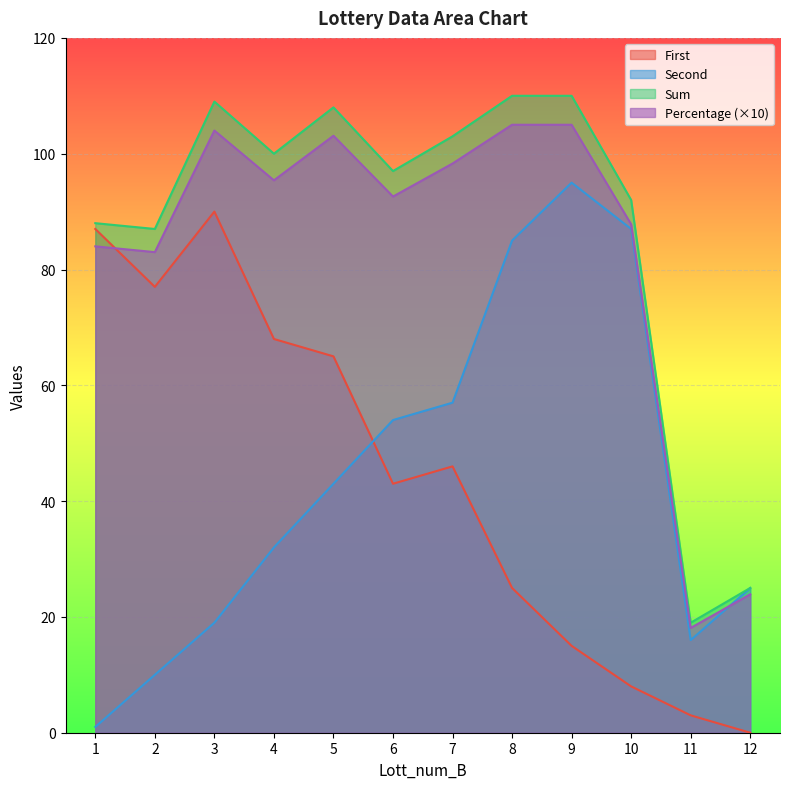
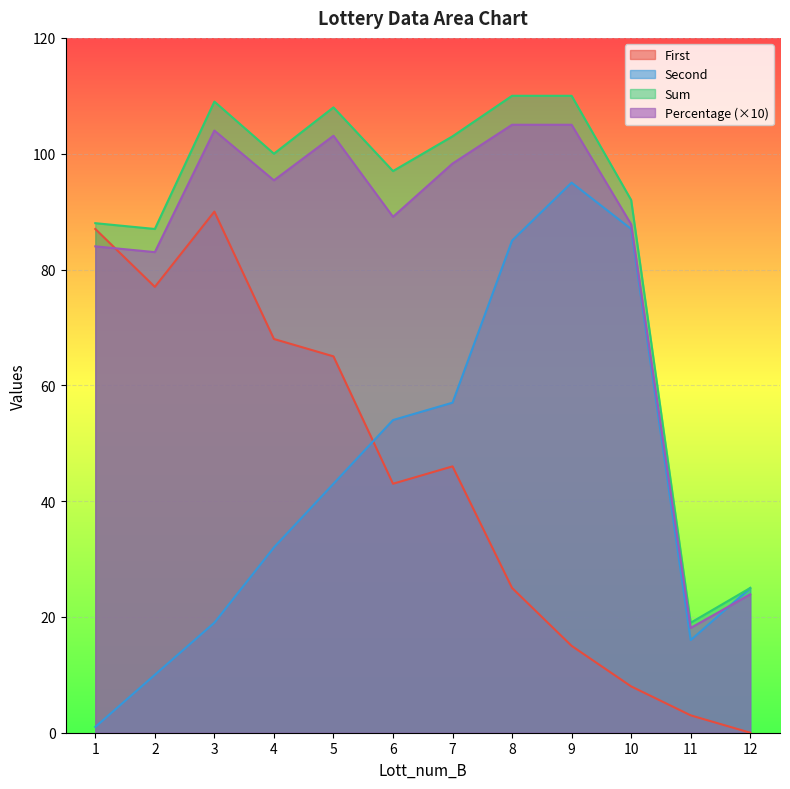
  {
    "First": {
      "1": 87,
      "2": 77,
      "3": 90,
      "4": 68,
      "5": 65,
      "6": 43,
      "7": 46,
      "8": 25,
      "9": 15,
      "10": 8,
      "11": 3,
      "12": 0
    },
    "Second": {
      "1": 1,
      "2": 10,
      "3": 19,
      "4": 32,
      "5": 43,
      "6": 54,
      "7": 57,
      "8": 85,
      "9": 95,
      "10": 87,
      "11": 16
    },
    "Sum": {
      "1": 88,
      "2": 87,
      "3": 109,
      "4": 100,
      "5": 108,
      "6": 97,
      "7": 103,
      "8": 110,
      "9": 110,
      "10": 92,
      "11": 19
    },
    "Percentage (×10)": {
      "1": 84,
      "2": 83,
      "3": 104,
      "4": 95,
      "5": 103,
-     "6": 93,
+     "6": 89,
      "7": 98,
      "8": 105,
      "9": 105,
      "10": 88,
      "11": 18,
      "12": 24
    }
  }
